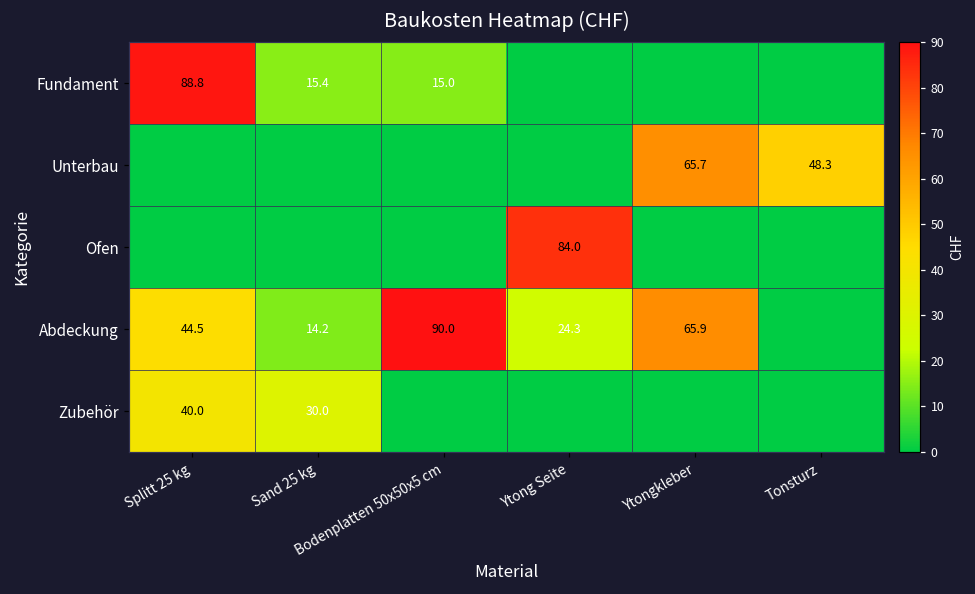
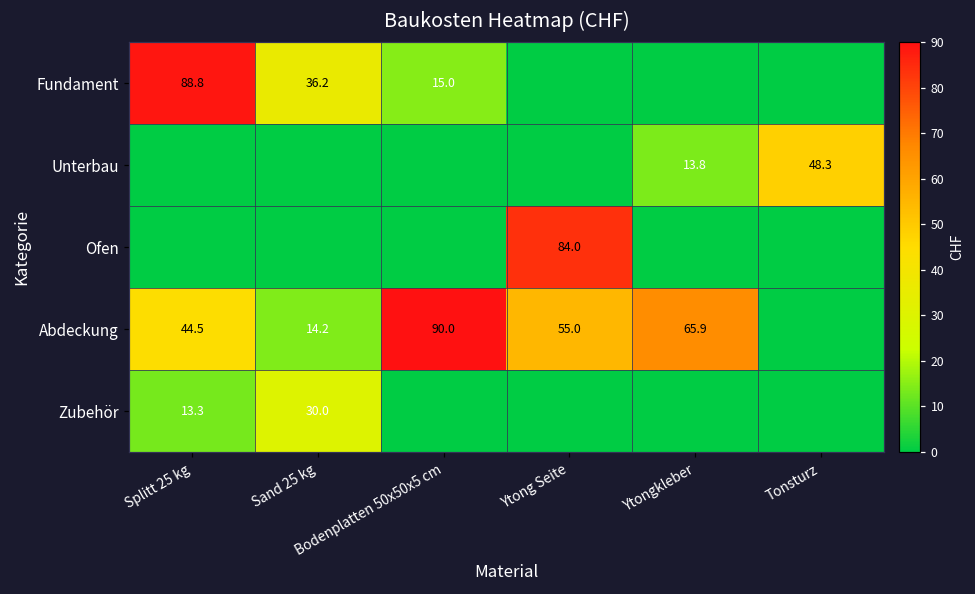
  {
    "Fundament": {
      "Splitt 25 kg": 88.8,
-     "Sand 25 kg": 15.4,
+     "Sand 25 kg": 36.2,
      "Bodenplatten 50x50x5 cm": 15.0
    },
    "Unterbau": {
-     "Ytongkleber": 65.7,
+     "Ytongkleber": 13.8,
      "Tonsturz": 48.3
    },
    "Ofen": {
      "Ytong Seite": 84.0
    },
    "Abdeckung": {
      "Splitt 25 kg": 44.5,
      "Sand 25 kg": 14.2,
      "Bodenplatten 50x50x5 cm": 90.0,
-     "Ytong Seite": 24.3,
+     "Ytong Seite": 55.0,
      "Ytongkleber": 65.9
    },
    "Zubehör": {
-     "Splitt 25 kg": 40.0,
+     "Splitt 25 kg": 13.3,
      "Sand 25 kg": 30.0
    }
  }
